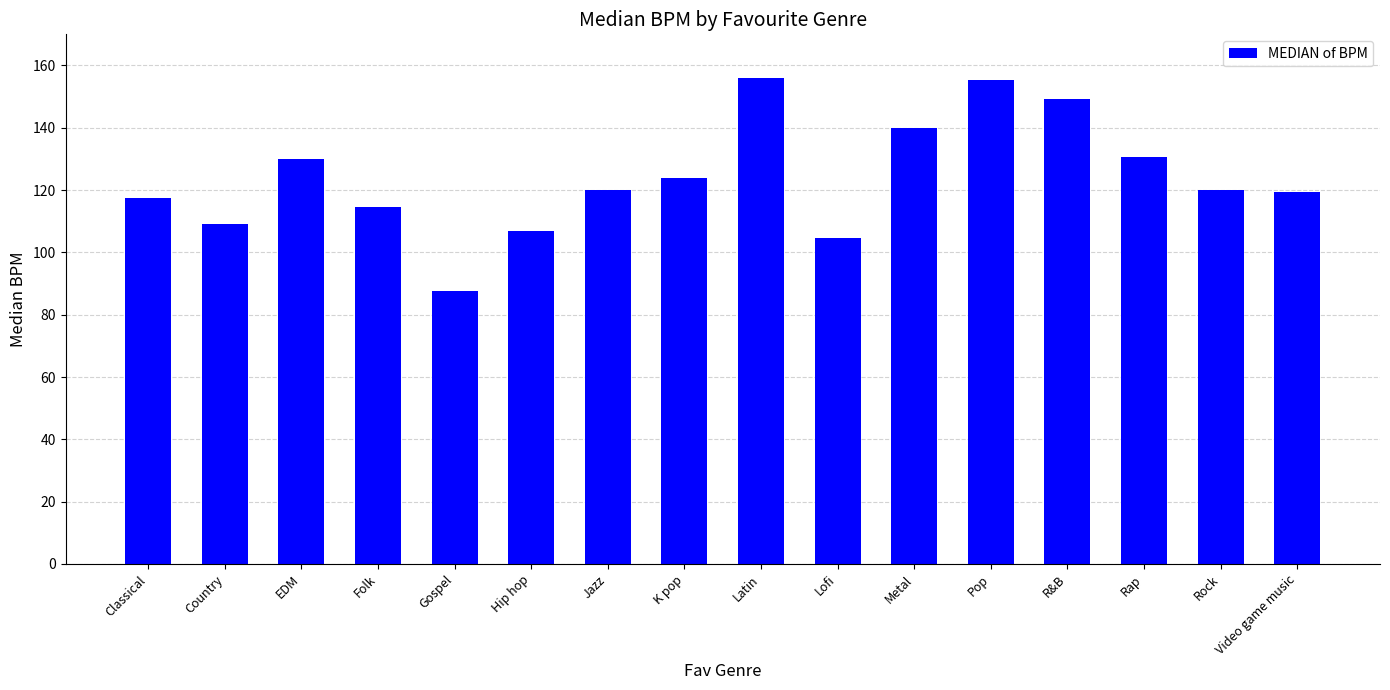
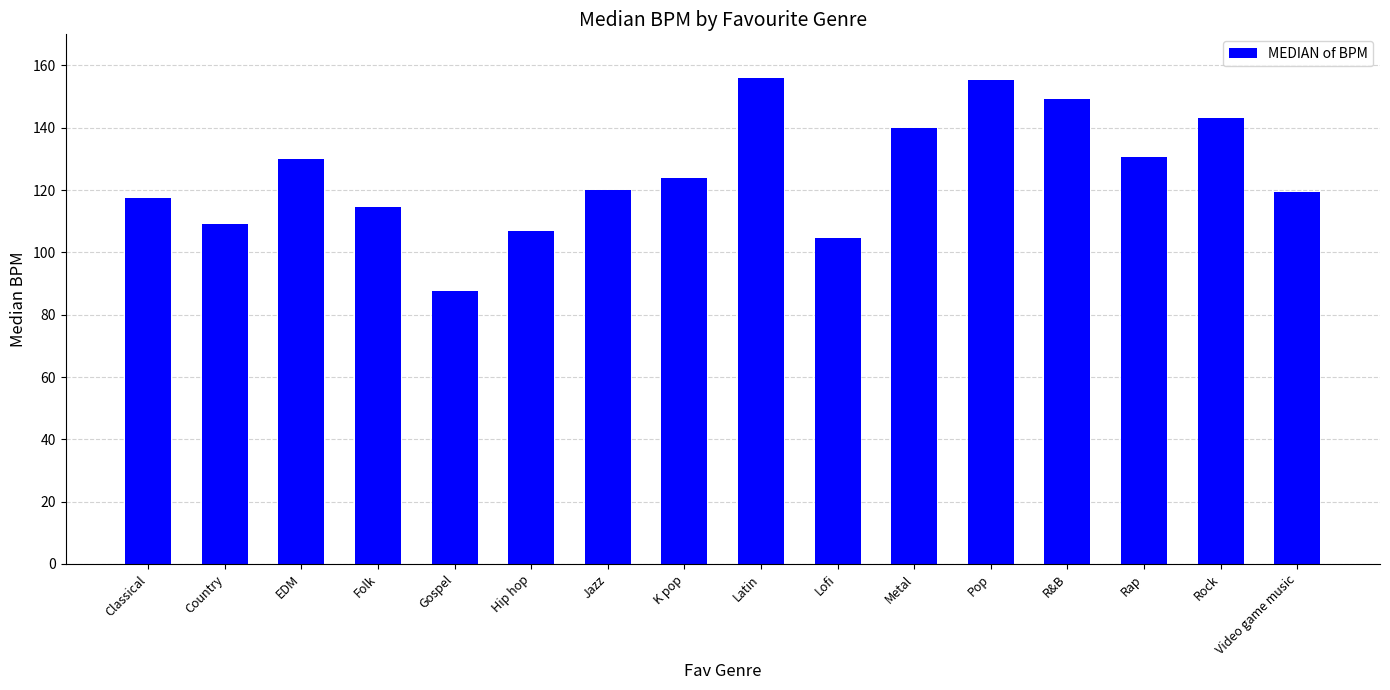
  {
    "Classical": 118,
    "Country": 109,
    "EDM": 130,
    "Folk": 115,
    "Gospel": 88,
    "Hip hop": 107,
    "Jazz": 120,
    "K pop": 124,
    "Latin": 156,
    "Lofi": 105,
    "Metal": 140,
    "Pop": 155,
    "R&B": 149,
    "Rap": 131,
-   "Rock": 120,
+   "Rock": 143,
    "Video game music": 120
  }
